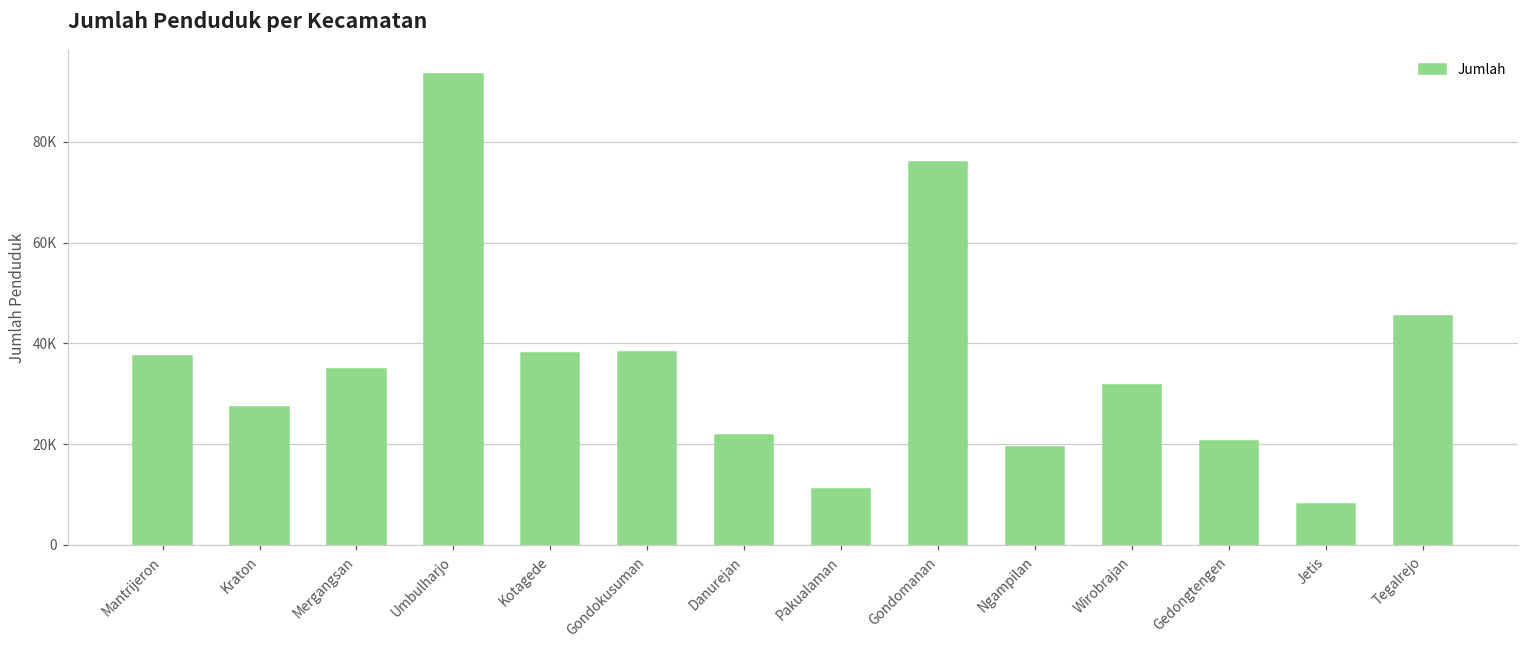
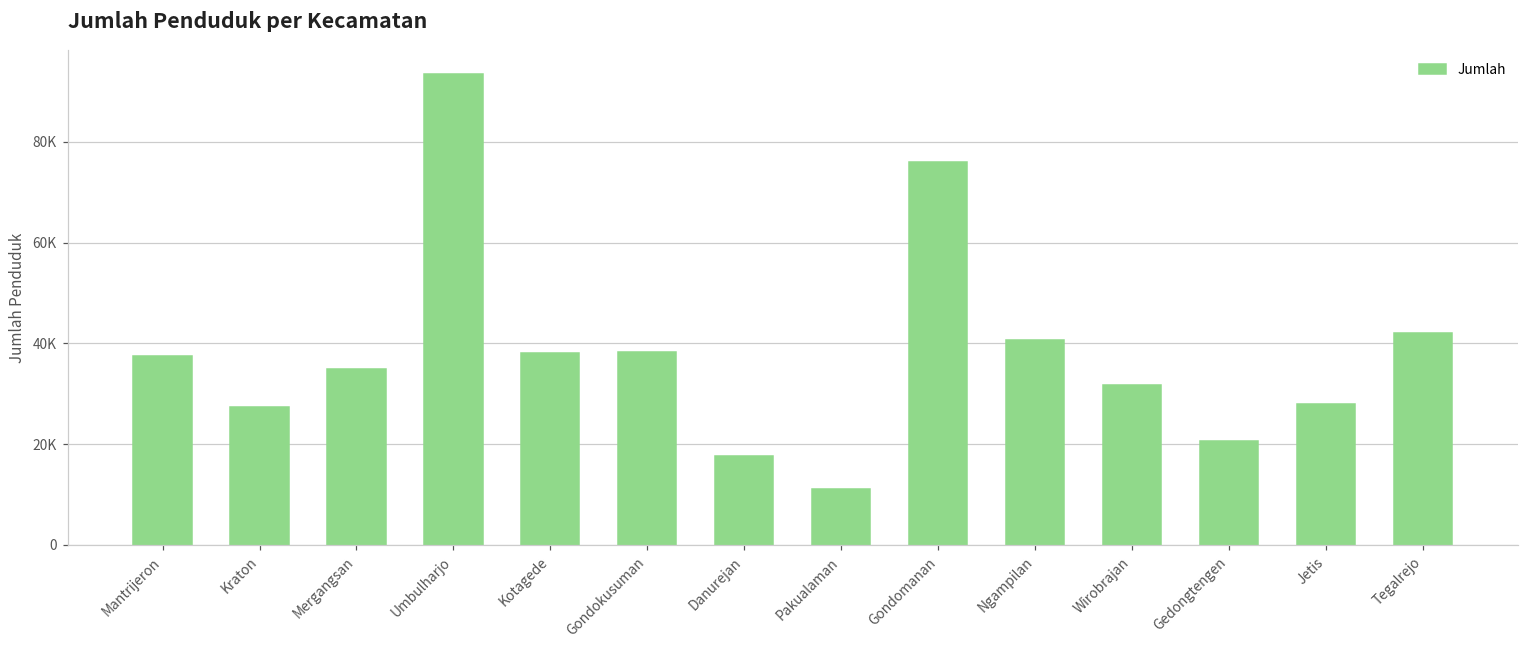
  {
    "Mantrijeron": 37000,
    "Kraton": 27000,
    "Mergangsan": 35000,
    "Umbulharjo": 93000,
    "Kotagede": 38000,
    "Gondokusuman": 38000,
-   "Danurejan": 22000,
+   "Danurejan": 18000,
    "Pakualaman": 11000,
    "Gondomanan": 76000,
-   "Ngampilan": 19000,
+   "Ngampilan": 41000,
    "Wirobrajan": 32000,
    "Gedongtengen": 21000,
-   "Jetis": 8000,
-   "Tegalrejo": 45000
+   "Jetis": 28000,
+   "Tegalrejo": 42000
  }
